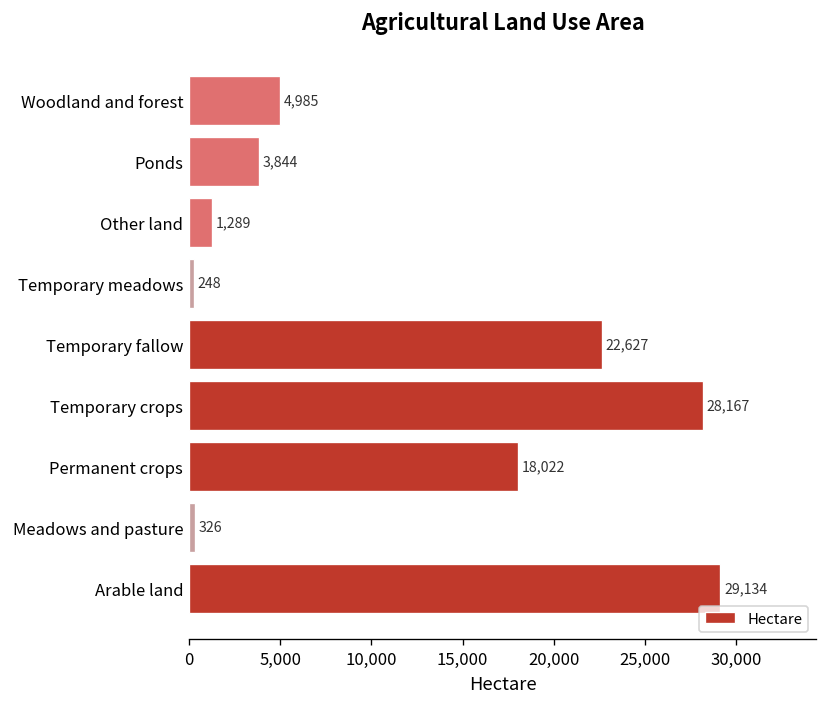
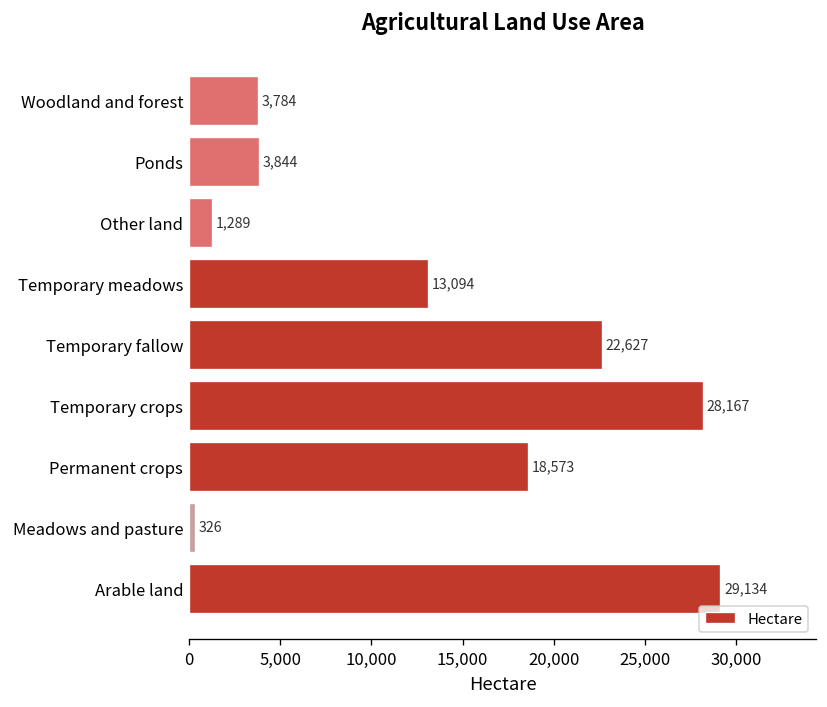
  {
-   "Woodland and forest": "4,985",
+   "Woodland and forest": "3,784",
    "Ponds": "3,844",
    "Other land": "1,289",
-   "Temporary meadows": "248",
+   "Temporary meadows": "13,094",
    "Temporary fallow": "22,627",
    "Temporary crops": "28,167",
-   "Permanent crops": "18,022",
+   "Permanent crops": "18,573",
    "Meadows and pasture": "326",
    "Arable land": "29,134"
  }
